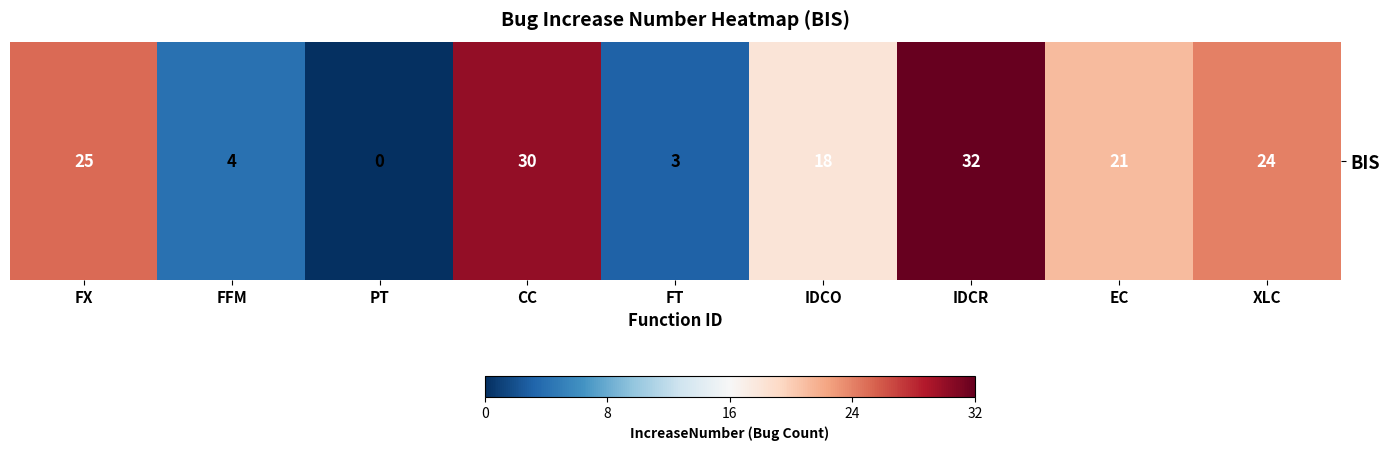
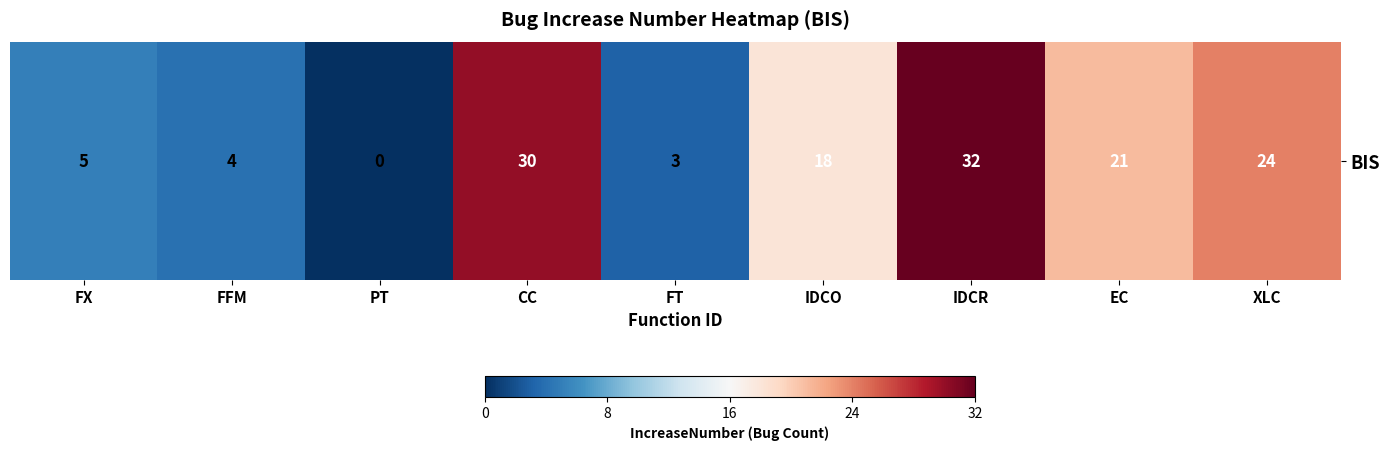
  {
    "BIS": {
-     "FX": 25,
+     "FX": 5,
      "FFM": 4,
      "PT": 0,
      "CC": 30,
      "FT": 3,
      "IDCR": 32,
      "EC": 21,
      "XLC": 24
    }
  }
